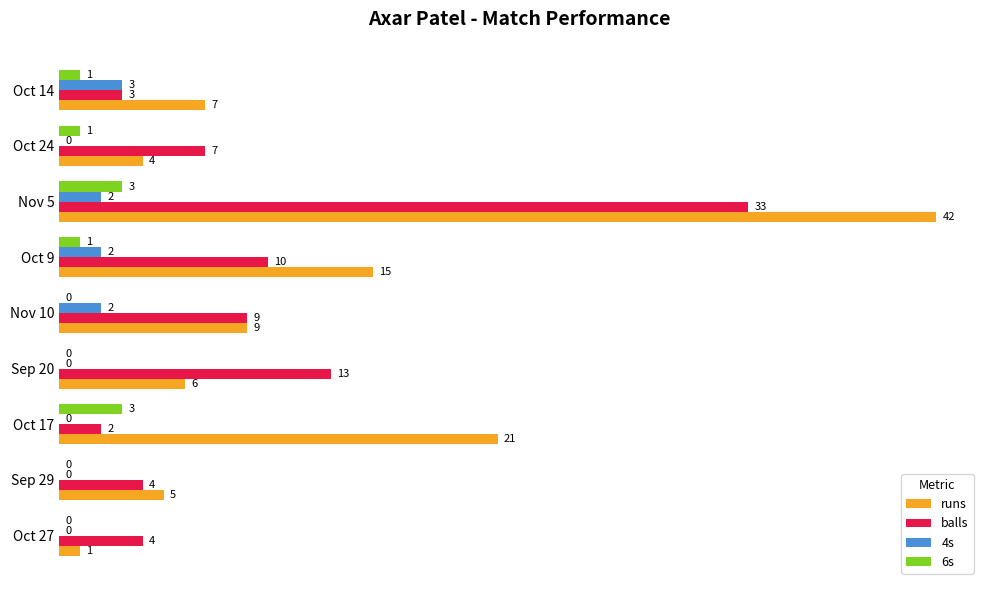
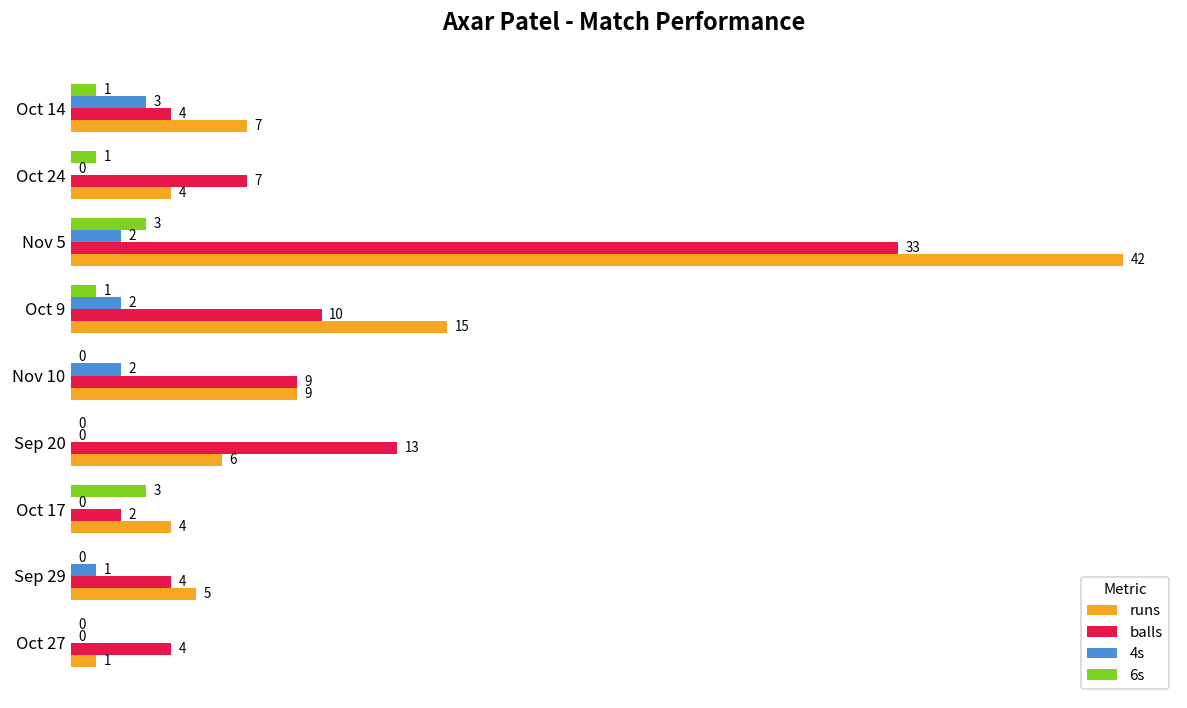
  {
    "runs": {
      "Oct 14": 7,
      "Oct 24": 4,
      "Nov 5": 42,
      "Oct 9": 15,
      "Nov 10": 9,
      "Sep 20": 6,
-     "Oct 17": 21,
+     "Oct 17": 4,
      "Sep 29": 5,
      "Oct 27": 1
    },
    "balls": {
-     "Oct 14": 3,
+     "Oct 14": 4,
      "Oct 24": 7,
      "Nov 5": 33,
      "Oct 9": 10,
      "Nov 10": 9,
      "Sep 20": 13,
      "Oct 17": 2,
      "Sep 29": 4,
      "Oct 27": 4
    },
    "4s": {
      "Oct 14": 3,
      "Oct 24": 0,
      "Nov 5": 2,
      "Oct 9": 2,
      "Nov 10": 2,
      "Sep 20": 0,
      "Oct 17": 0,
-     "Sep 29": 0,
+     "Sep 29": 1,
      "Oct 27": 0
    },
    "6s": {
      "Oct 14": 1,
      "Oct 24": 1,
      "Nov 5": 3,
      "Oct 9": 1,
      "Nov 10": 0,
      "Sep 20": 0,
      "Oct 17": 3,
      "Sep 29": 0,
      "Oct 27": 0
    }
  }
